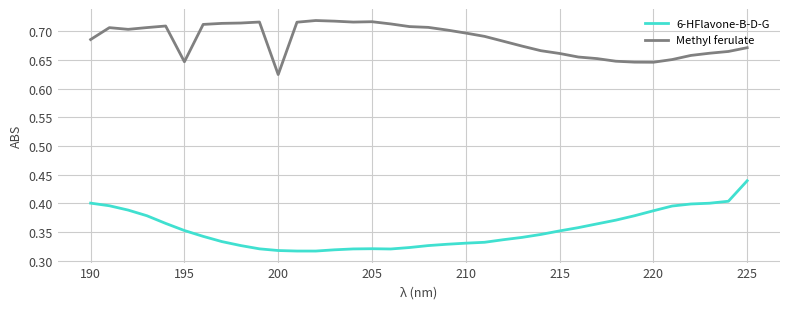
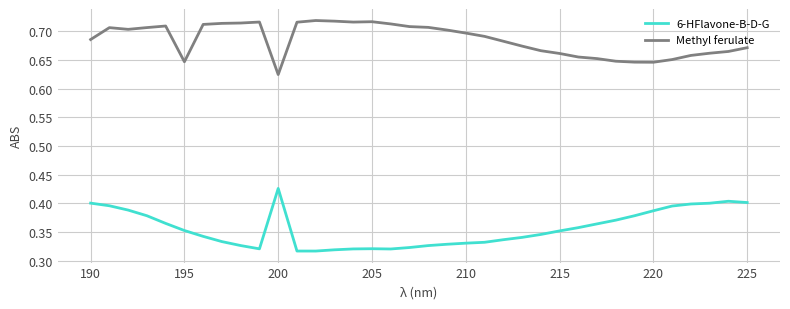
  {
    "6-HFlavone-B-D-G": {
      "190": 0.40,
      "195": 0.35,
-     "200": 0.32,
+     "200": 0.43,
      "205": 0.32,
      "210": 0.33,
      "215": 0.35,
      "220": 0.39,
-     "225": 0.44
+     "225": 0.40
    },
    "Methyl ferulate": {
      "190": 0.69,
      "195": 0.65,
      "200": 0.62,
      "205": 0.72,
      "210": 0.70,
      "215": 0.66,
      "220": 0.65,
      "225": 0.67
    }
  }
